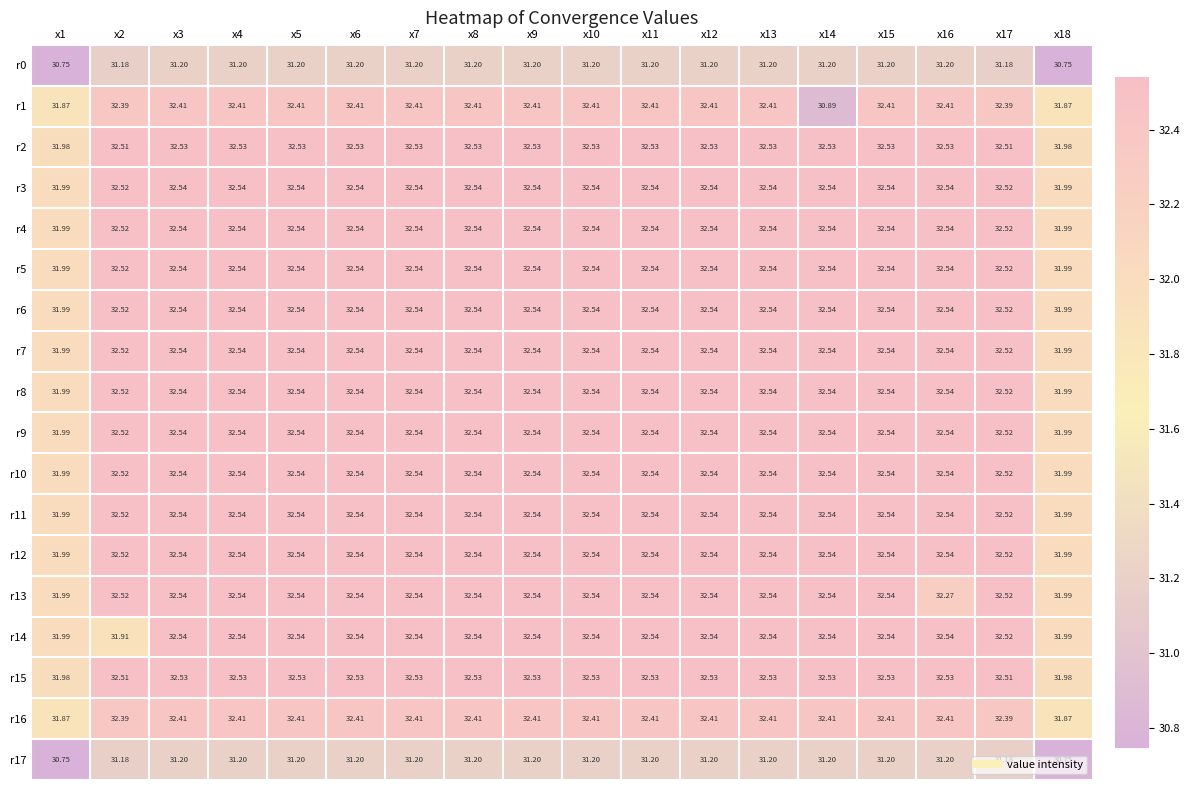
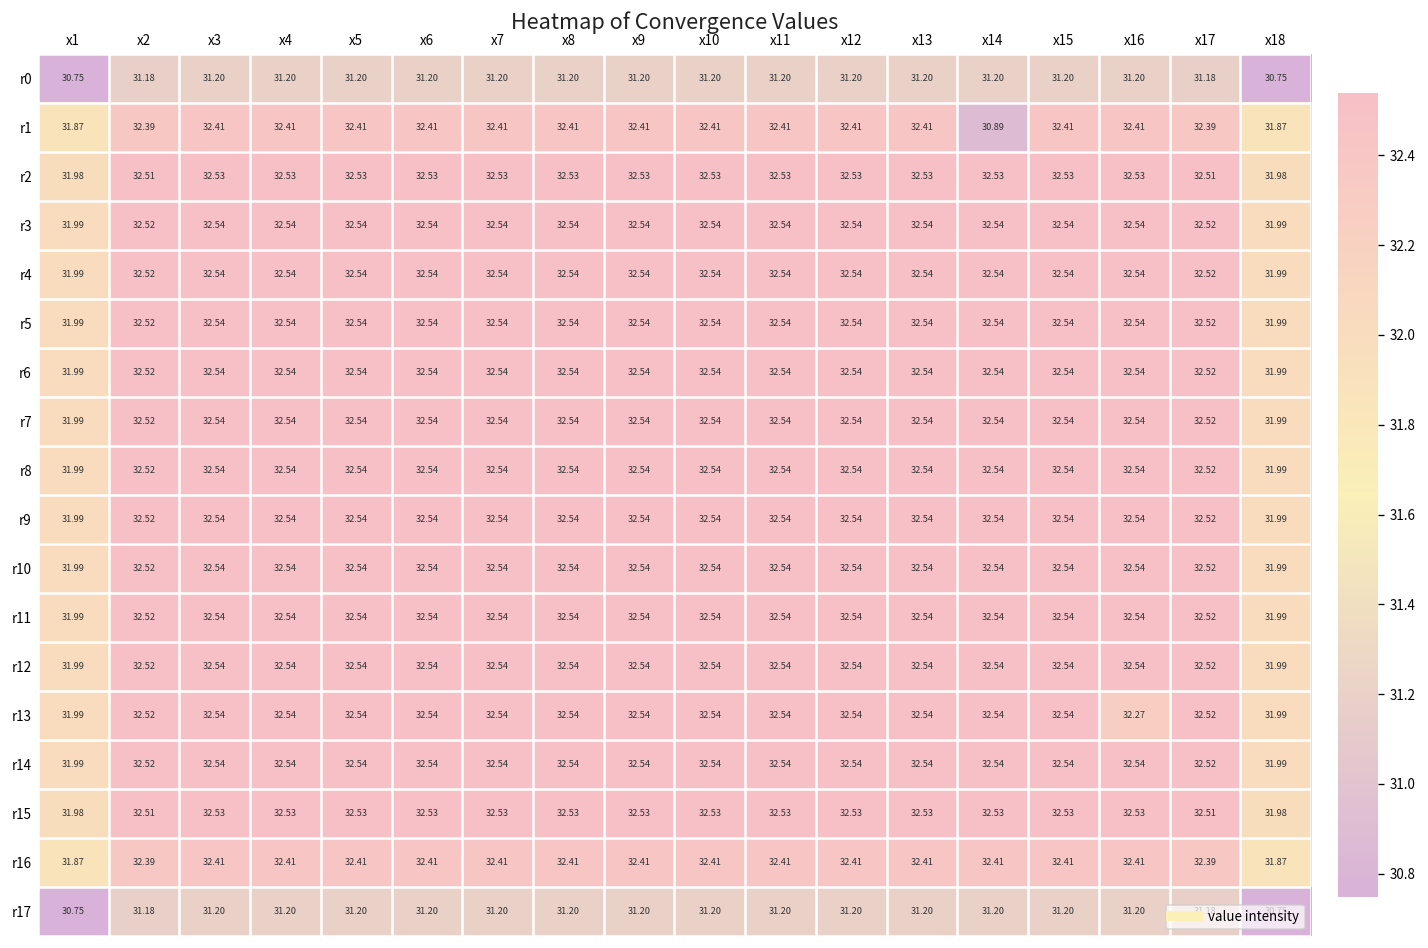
  {
    "r14": {
      "x1": 31.99,
-     "x2": 31.91,
+     "x2": 32.52,
      "x3": 32.54,
      "x4": 32.54,
      "x5": 32.54,
      "x6": 32.54,
      "x7": 32.54,
      "x8": 32.54,
      "x9": 32.54,
      "x10": 32.54,
      "x11": 32.54,
      "x12": 32.54,
      "x13": 32.54,
      "x14": 32.54,
      "x15": 32.54,
      "x16": 32.54,
      "x17": 32.52,
      "x18": 31.99
    }
  }
